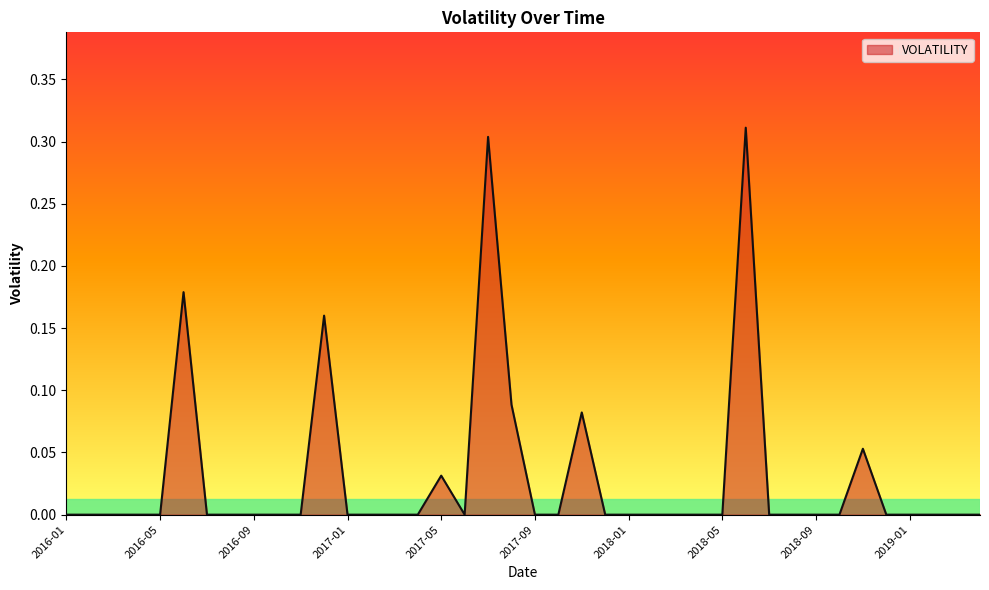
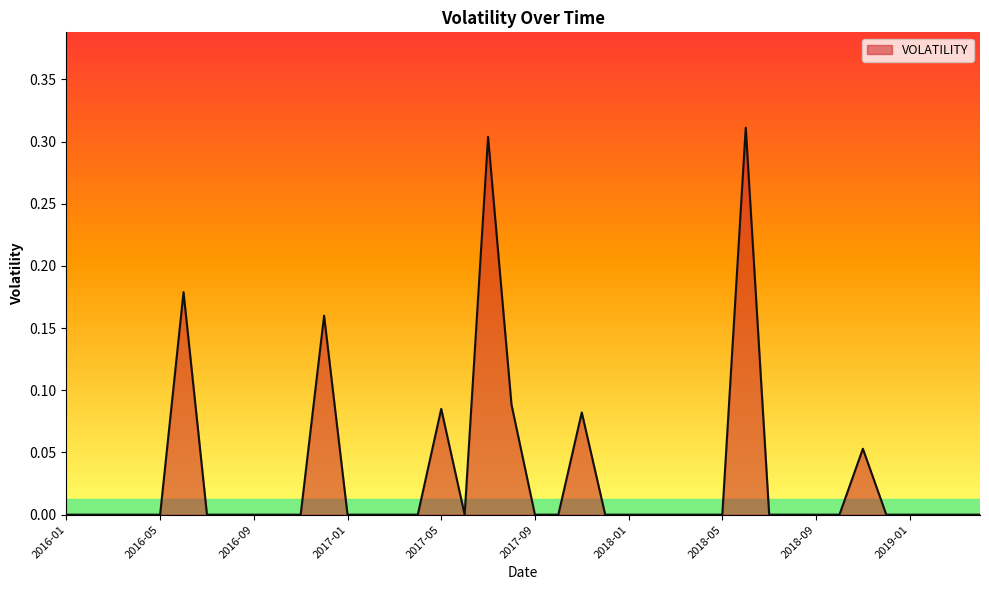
  {
-   "2017-05": 0.031
+   "2017-05": 0.085
  }
